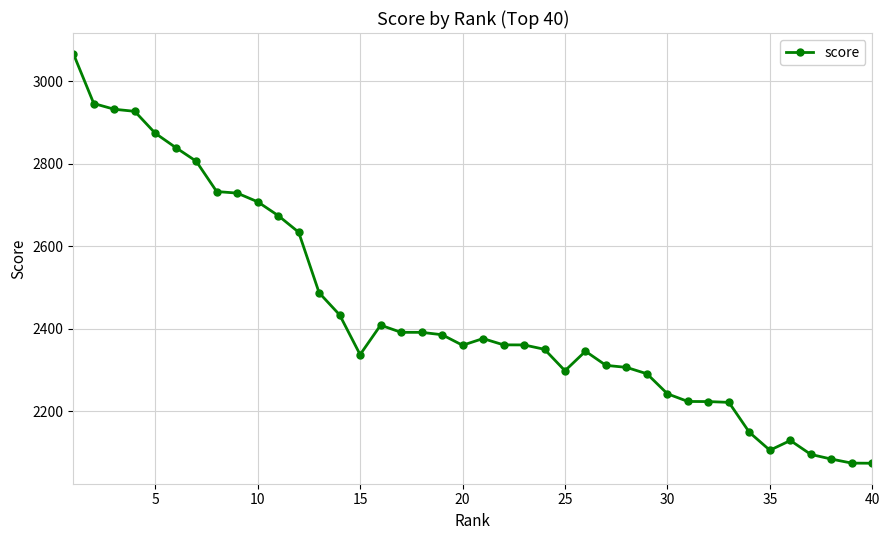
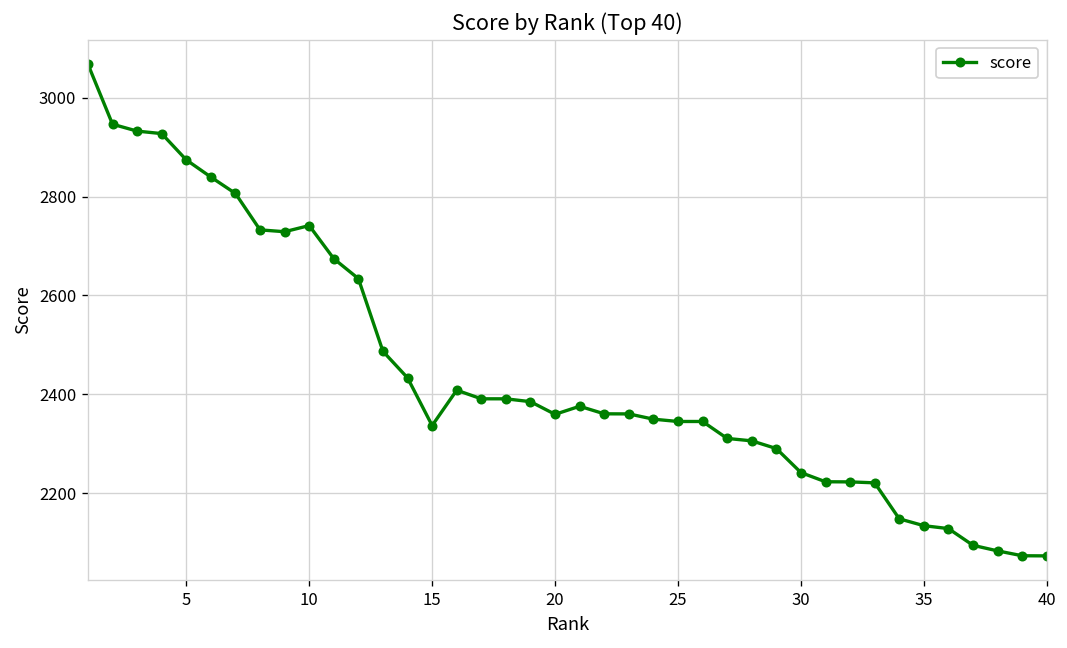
  {
    "5": 2870,
-   "10": 2710,
+   "10": 2740,
    "15": 2340,
    "20": 2360,
-   "25": 2300,
+   "25": 2350,
    "30": 2240,
-   "35": 2100,
+   "35": 2130,
    "40": 2070
  }
